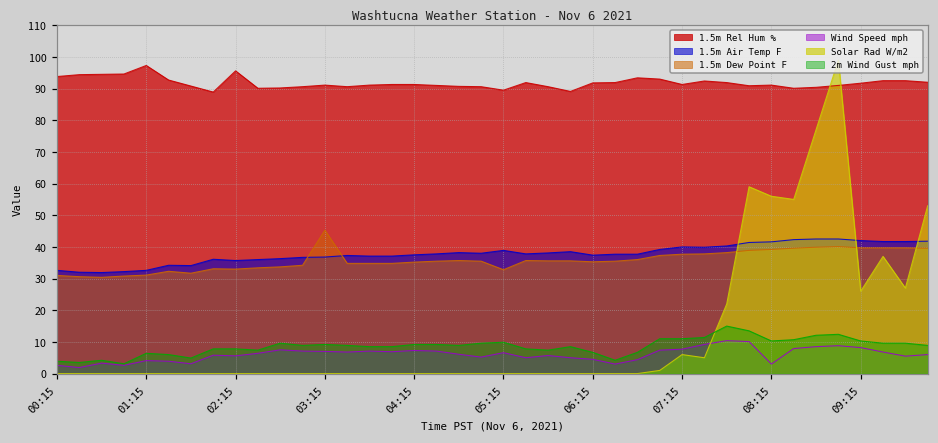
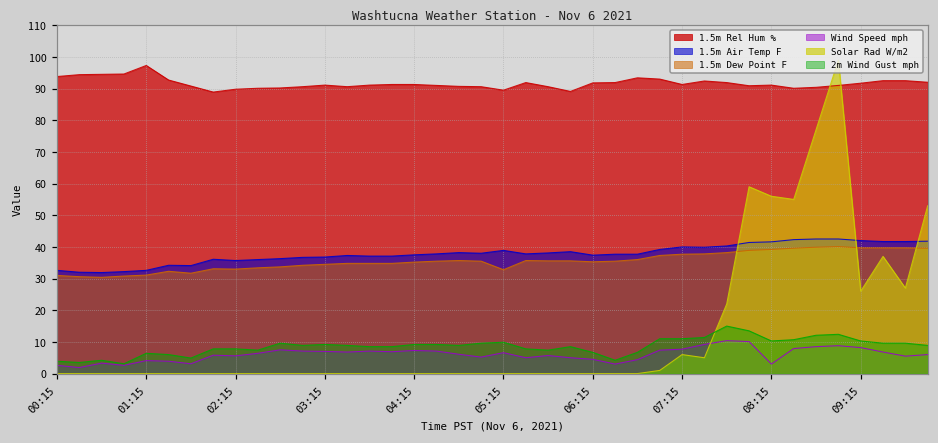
  {
    "1.5m Rel Hum %": {
      "00:15": 94,
      "01:15": 97,
-     "02:15": 96,
+     "02:15": 90,
      "03:15": 91,
      "04:15": 91,
      "05:15": 90,
      "06:15": 92,
      "07:15": 91,
      "08:15": 91,
      "09:15": 92
    },
    "1.5m Air Temp F": {
      "00:15": 33,
      "01:15": 33,
      "02:15": 36,
      "03:15": 37,
      "04:15": 38,
      "05:15": 39,
      "06:15": 37,
      "07:15": 40,
      "08:15": 42,
      "09:15": 42
    },
    "1.5m Dew Point F": {
      "00:15": 31,
      "01:15": 31,
      "02:15": 33,
-     "03:15": 45,
+     "03:15": 35,
      "04:15": 35,
      "05:15": 33,
      "06:15": 35,
      "07:15": 38,
      "08:15": 39,
      "09:15": 40
    },
    "Wind Speed mph": {
      "00:15": 3,
      "01:15": 4,
      "02:15": 6,
      "03:15": 7,
      "04:15": 7,
      "05:15": 7,
      "06:15": 5,
      "07:15": 8,
      "08:15": 3,
      "09:15": 8
    },
    "Solar Rad W/m2": {
      "00:15": 0,
      "01:15": 0,
      "02:15": 0,
      "03:15": 0,
      "04:15": 0,
      "05:15": 0,
      "06:15": 0,
      "07:15": 6,
      "08:15": 56,
      "09:15": 26
    },
    "2m Wind Gust mph": {
      "00:15": 4,
      "01:15": 6,
      "02:15": 8,
      "03:15": 9,
      "04:15": 9,
      "05:15": 10,
      "06:15": 7,
      "07:15": 11,
      "08:15": 10,
      "09:15": 10
    }
  }
